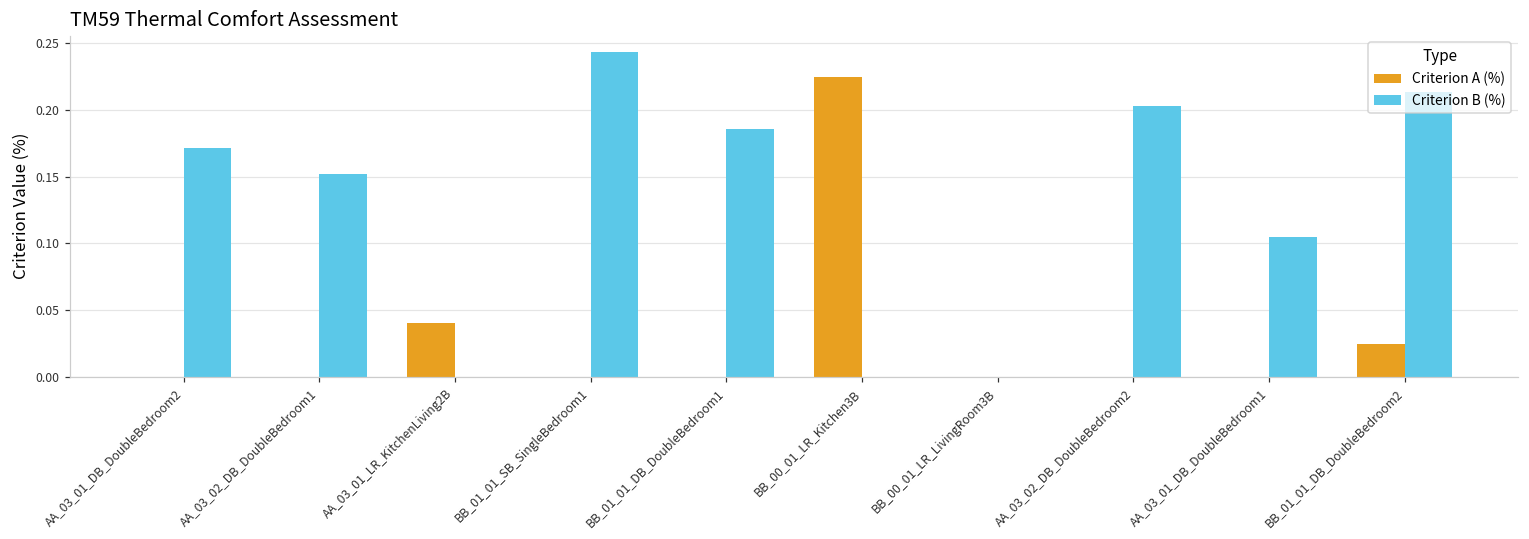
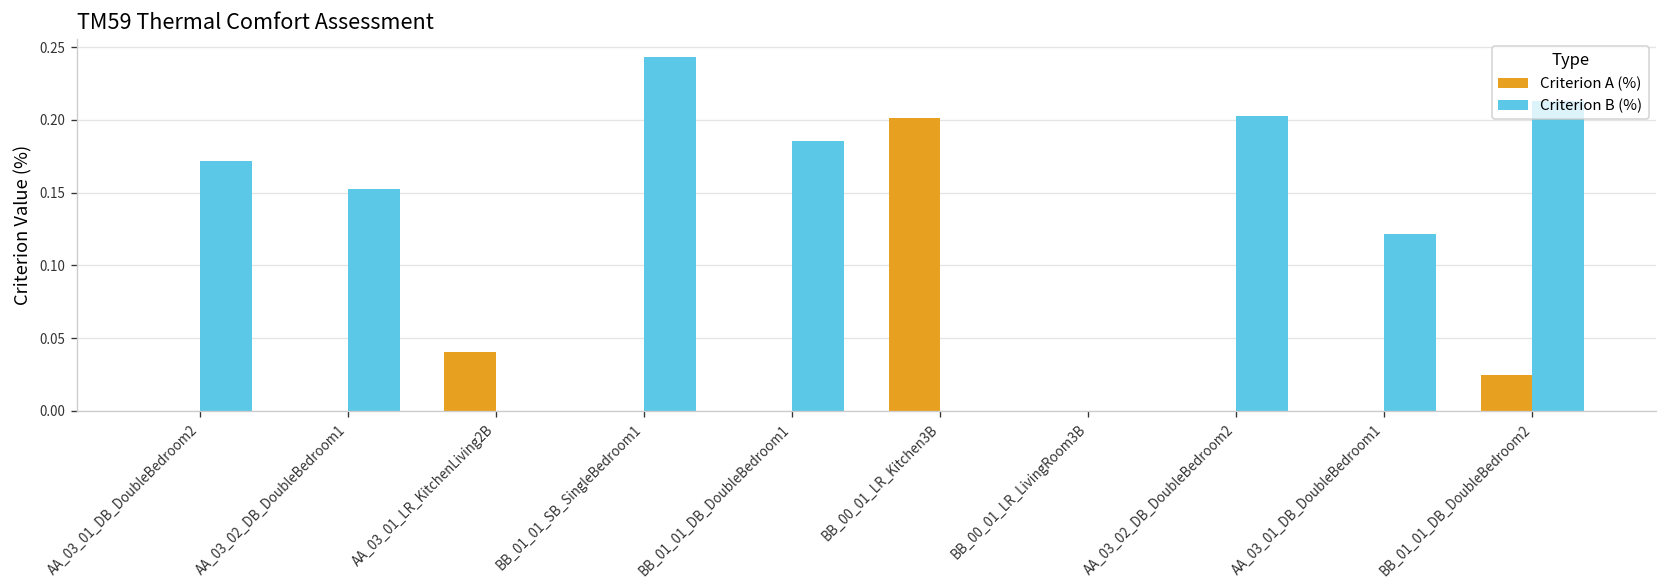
  {
    "Criterion A (%)": {
      "AA_03_01_DB_DoubleBedroom2": 0.000,
      "AA_03_02_DB_DoubleBedroom1": 0.000,
      "AA_03_01_LR_KitchenLiving2B": 0.040,
      "BB_01_01_SB_SingleBedroom1": 0.000,
      "BB_01_01_DB_DoubleBedroom1": 0.000,
-     "BB_00_01_LR_Kitchen3B": 0.225,
+     "BB_00_01_LR_Kitchen3B": 0.201,
      "BB_00_01_LR_LivingRoom3B": 0.000,
      "AA_03_02_DB_DoubleBedroom2": 0.000,
      "AA_03_01_DB_DoubleBedroom1": 0.000,
      "BB_01_01_DB_DoubleBedroom2": 0.025
    },
    "Criterion B (%)": {
      "AA_03_01_DB_DoubleBedroom2": 0.172,
      "AA_03_02_DB_DoubleBedroom1": 0.152,
      "AA_03_01_LR_KitchenLiving2B": 0.000,
      "BB_01_01_SB_SingleBedroom1": 0.244,
      "BB_01_01_DB_DoubleBedroom1": 0.186,
      "BB_00_01_LR_Kitchen3B": 0.000,
      "BB_00_01_LR_LivingRoom3B": 0.000,
      "AA_03_02_DB_DoubleBedroom2": 0.203,
-     "AA_03_01_DB_DoubleBedroom1": 0.104
+     "AA_03_01_DB_DoubleBedroom1": 0.122
    }
  }
